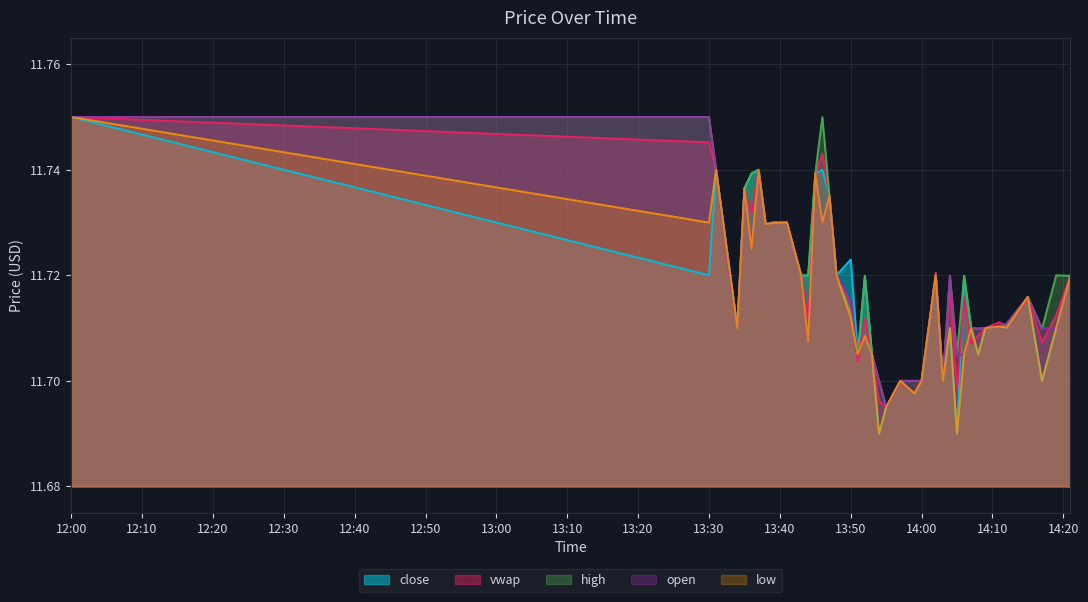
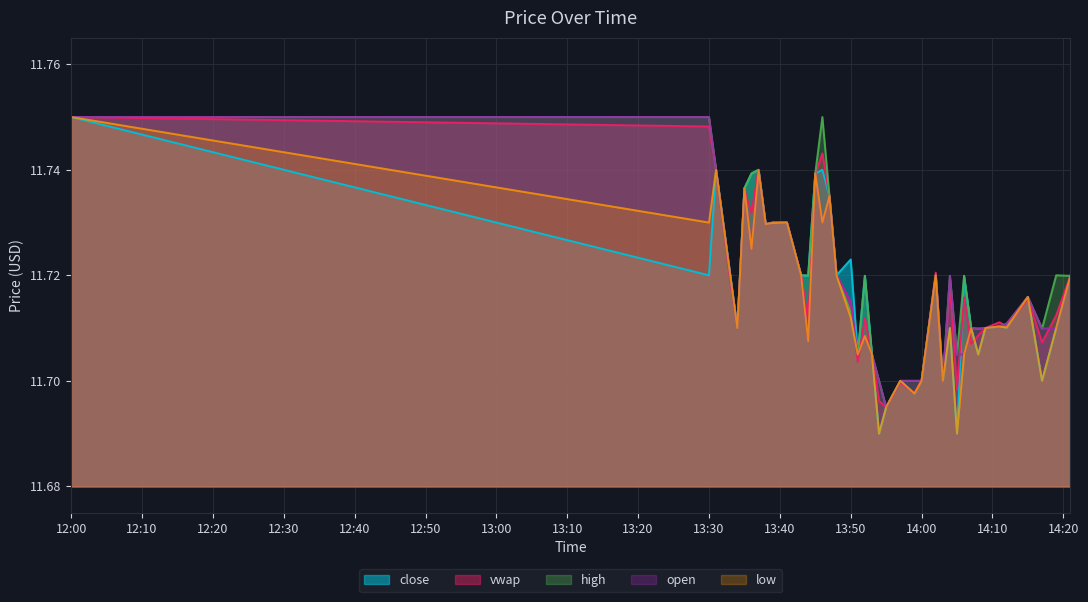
  {
    "close": {
      "13:30": 11.720,
      "13:50": 11.723
    },
    "vwap": {
-     "13:30": 11.745
+     "13:30": 11.748
    },
    "high": {
      "13:50": 11.713
    },
    "low": {
      "13:30": 11.730,
      "13:50": 11.712
    }
  }
